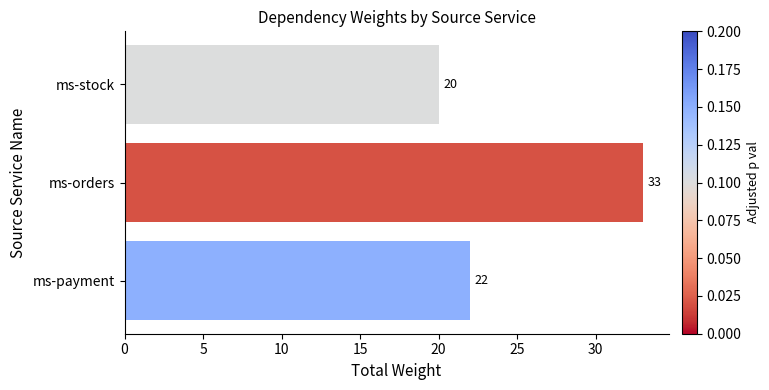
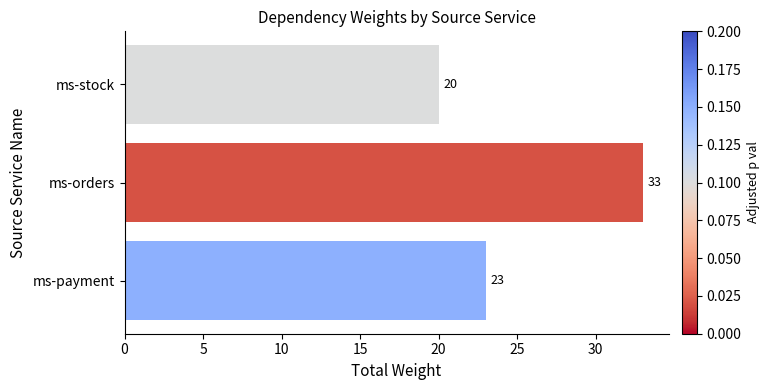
  {
    "ms-stock": 20,
    "ms-orders": 33,
-   "ms-payment": 22
+   "ms-payment": 23
  }
